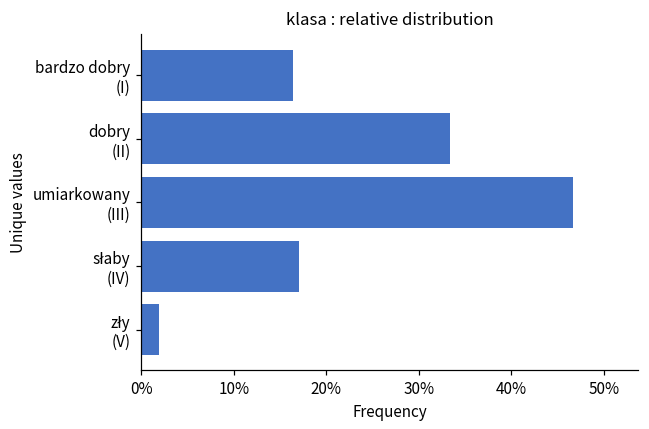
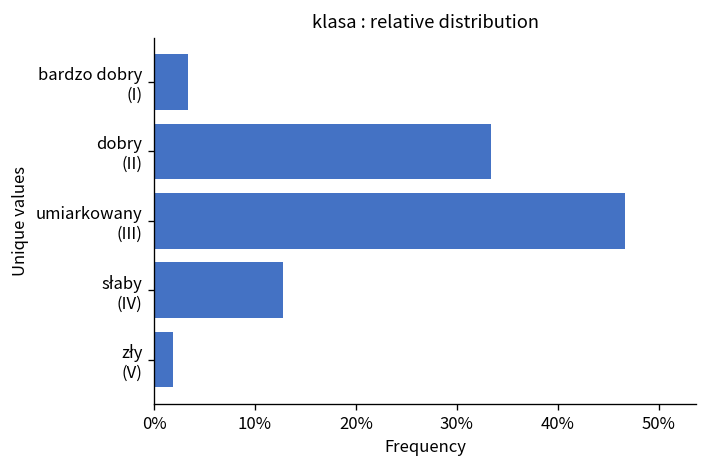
  {
-   "bardzo dobry (I)": "16%",
+   "bardzo dobry (I)": "3%",
    "dobry (II)": "33%",
    "umiarkowany (III)": "47%",
-   "słaby (IV)": "17%",
+   "słaby (IV)": "13%",
    "zły (V)": "2%"
  }
